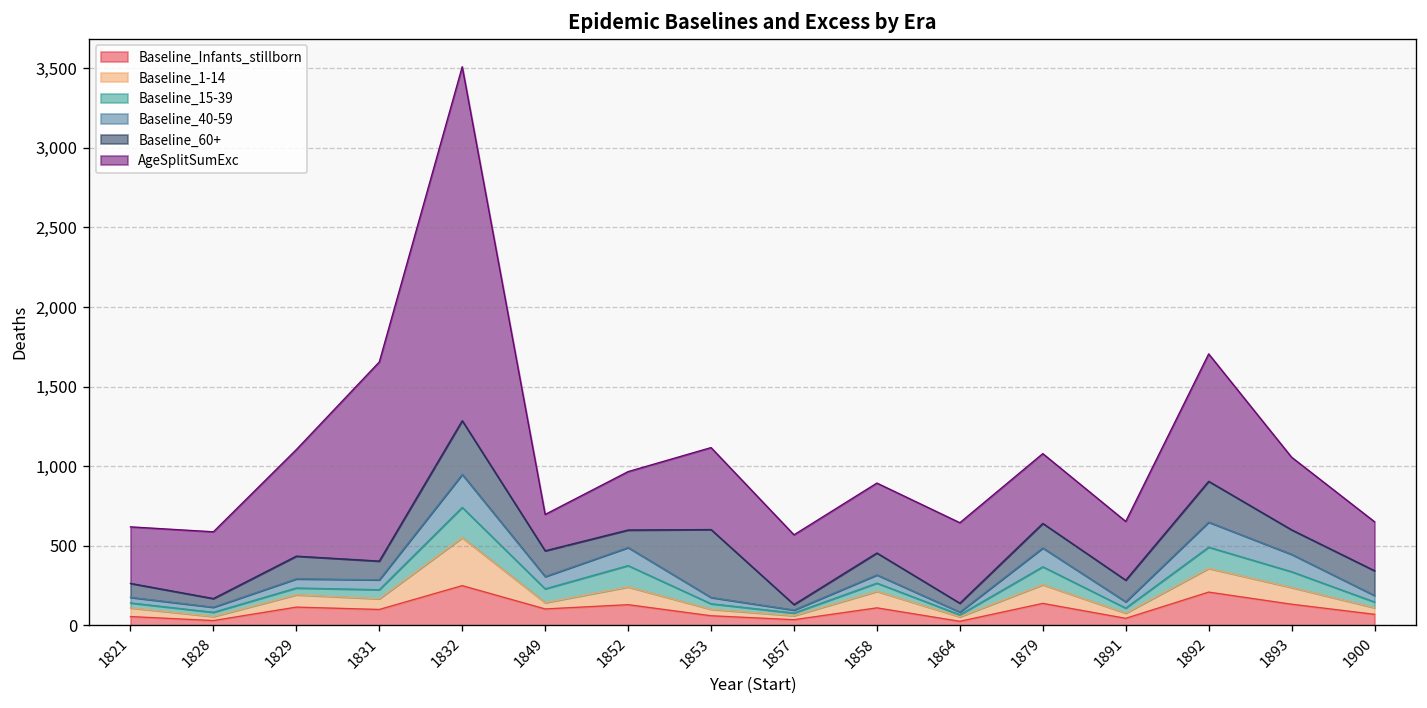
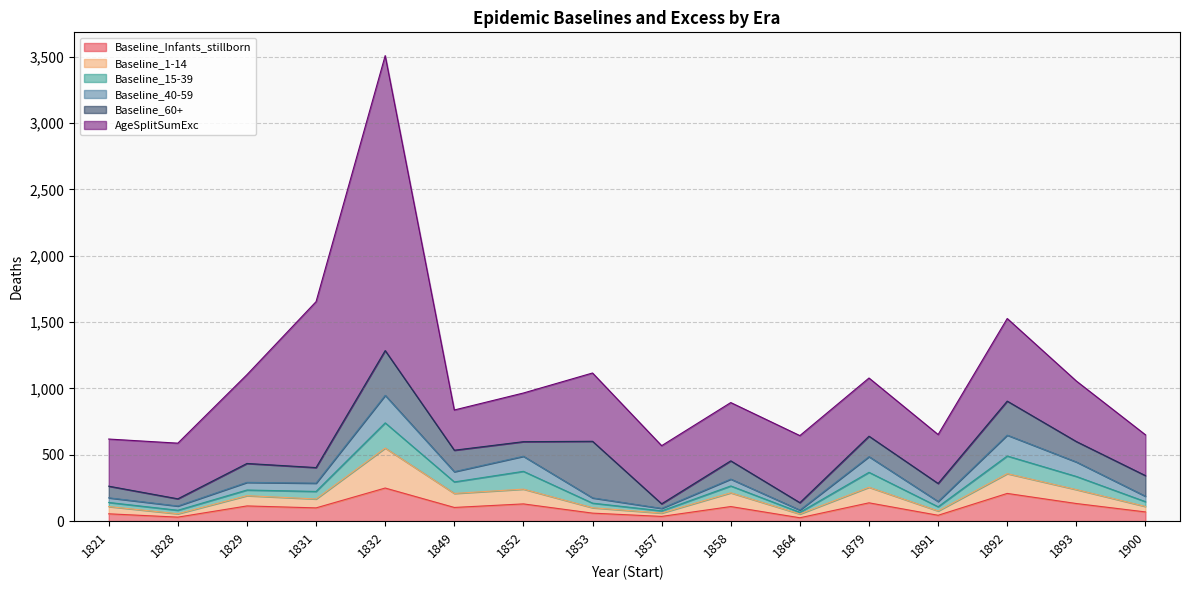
  {
    "Baseline_Infants_stillborn": {
      "1821": "60",
      "1828": "30",
      "1829": "110",
      "1831": "100",
      "1832": "250",
      "1849": "100",
      "1852": "130",
      "1853": "60",
      "1857": "40",
      "1858": "110",
      "1864": "30",
      "1879": "140",
      "1891": "40",
      "1892": "210",
      "1893": "130",
      "1900": "70"
    },
    "Baseline_1-14": {
      "1821": "50",
      "1828": "30",
      "1829": "80",
      "1831": "70",
      "1832": "300",
-     "1849": "40",
+     "1849": "110",
      "1852": "110",
      "1853": "40",
      "1858": "100",
      "1879": "120",
      "1891": "30",
      "1892": "150",
      "1893": "100",
      "1900": "40"
    },
    "Baseline_60+": {
      "1821": "90",
      "1828": "50",
      "1829": "140",
      "1831": "120",
      "1832": "340",
      "1849": "160",
      "1852": "110",
      "1853": "430",
      "1857": "30",
      "1858": "140",
      "1864": "60",
      "1879": "150",
      "1891": "140",
      "1892": "260",
      "1893": "150",
      "1900": "160"
    },
    "AgeSplitSumExc": {
      "1821": "360",
      "1828": "420",
      "1829": "670",
      "1831": "1,250",
      "1832": "2,220",
-     "1849": "230",
+     "1849": "300",
      "1852": "370",
      "1853": "510",
      "1857": "440",
      "1858": "440",
      "1864": "510",
      "1879": "440",
      "1891": "370",
-     "1892": "800",
+     "1892": "620",
      "1893": "460",
      "1900": "310"
    }
  }
